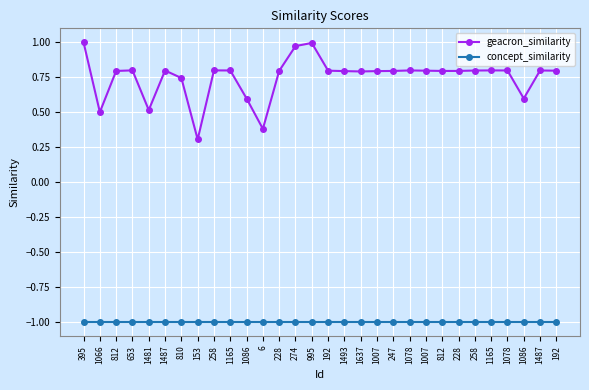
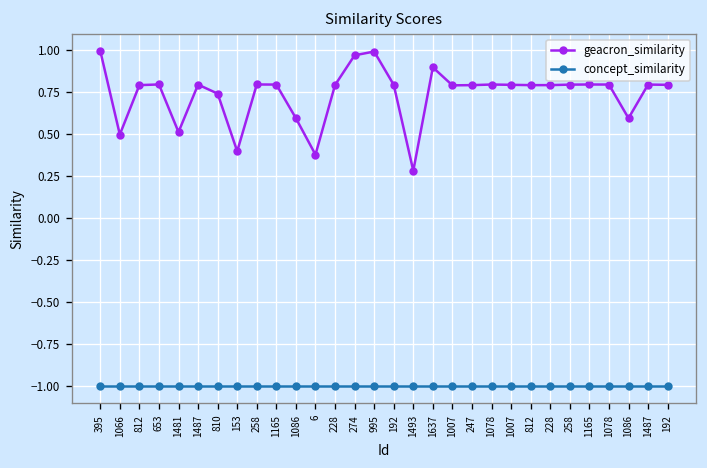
  {
    "geacron_similarity": {
      "395": 1.00,
      "1066": 0.50,
      "653": 0.80,
      "1481": 0.51,
      "810": 0.74,
-     "153": 0.30,
+     "153": 0.40,
      "6": 0.38,
      "274": 0.97,
      "995": 0.99,
-     "1493": 0.79,
-     "1637": 0.79,
+     "1493": 0.28,
+     "1637": 0.90,
      "247": 0.79
    },
    "concept_similarity": {
      "395": -1.00,
      "1066": -1.00,
      "653": -1.00,
      "1481": -1.00,
      "810": -1.00,
      "153": -1.00,
      "6": -1.00,
      "274": -1.00,
      "995": -1.00,
      "1493": -1.00,
      "1637": -1.00,
      "247": -1.00
    }
  }
